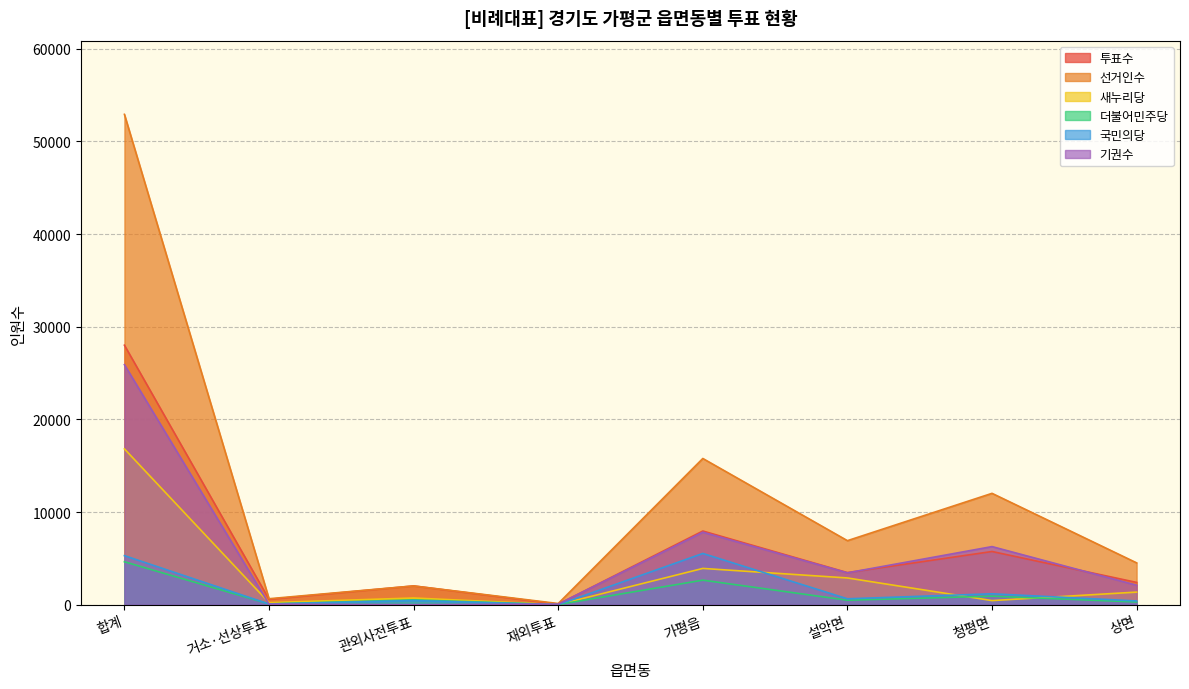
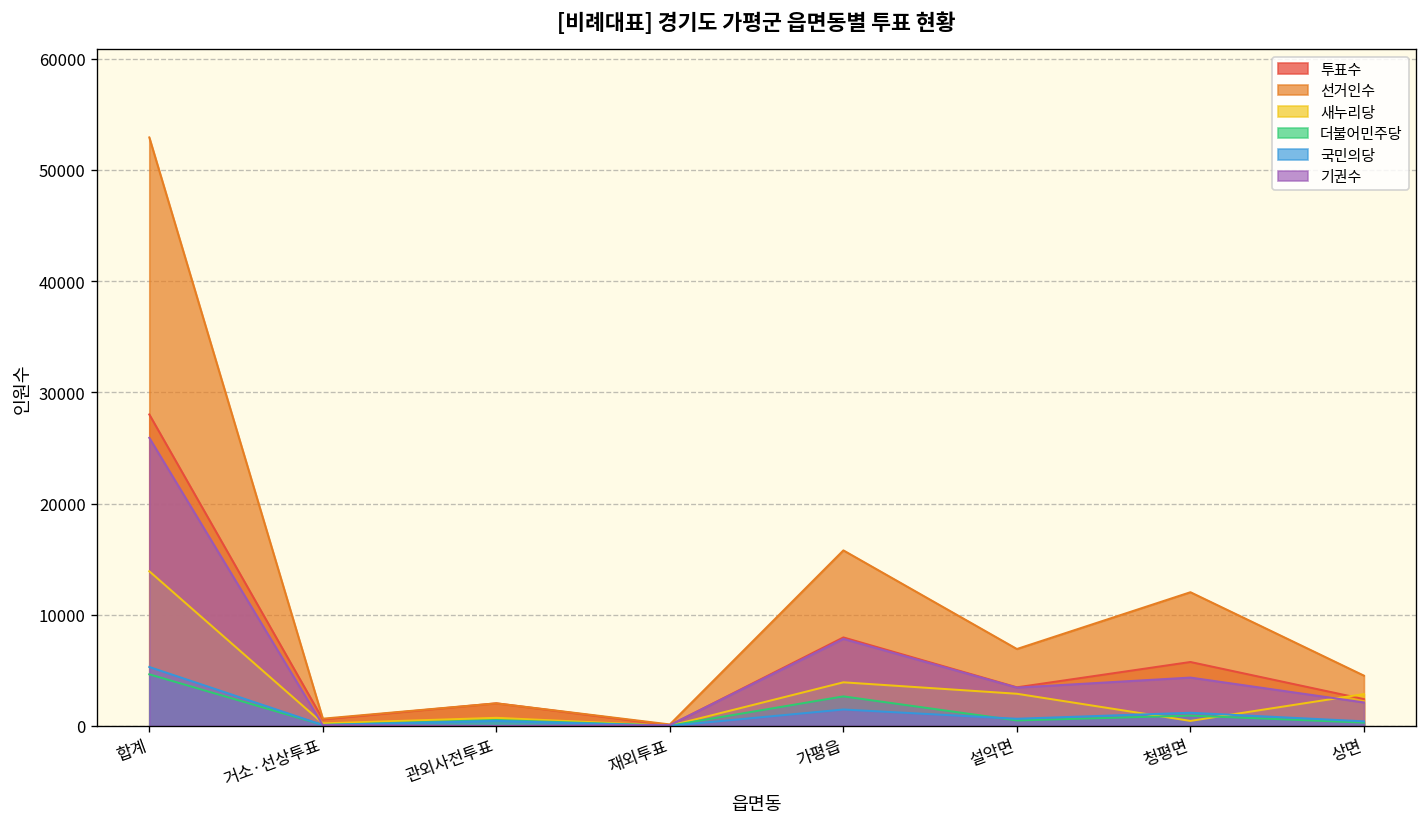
  {
    "새누리당": {
-     "합계": 17000,
+     "합계": 14000,
      "가평읍": 4000,
      "설악면": 3000,
      "청평면": 0,
-     "상면": 1000
+     "상면": 3000
    },
    "더불어민주당": {
      "합계": 5000,
      "가평읍": 3000
    },
    "국민의당": {
      "합계": 5000,
-     "가평읍": 6000
+     "가평읍": 1000
    },
    "기권수": {
      "합계": 26000,
      "관외사전투표": 0,
-     "청평면": 6000,
+     "청평면": 4000,
      "상면": 2000
    }
  }
